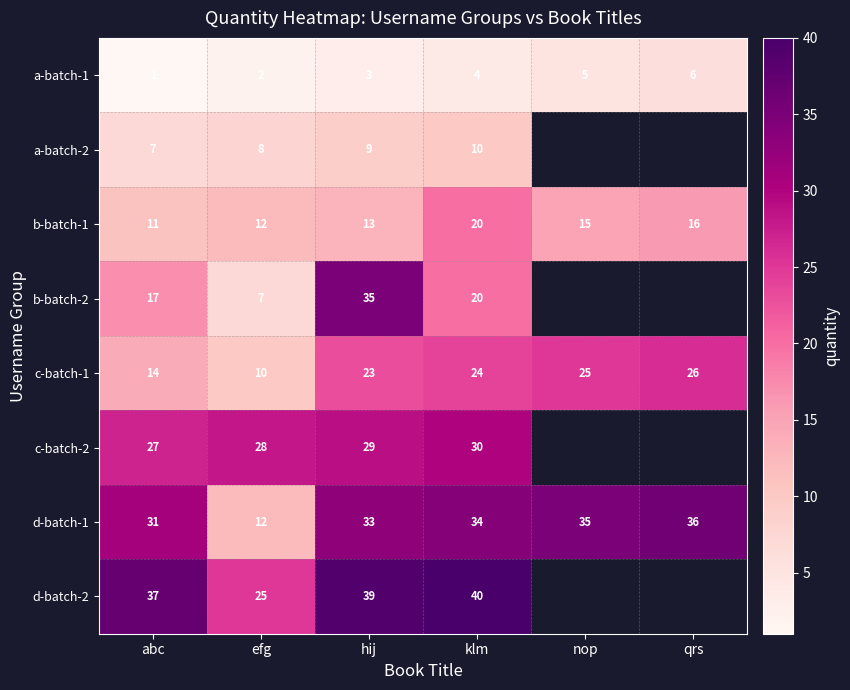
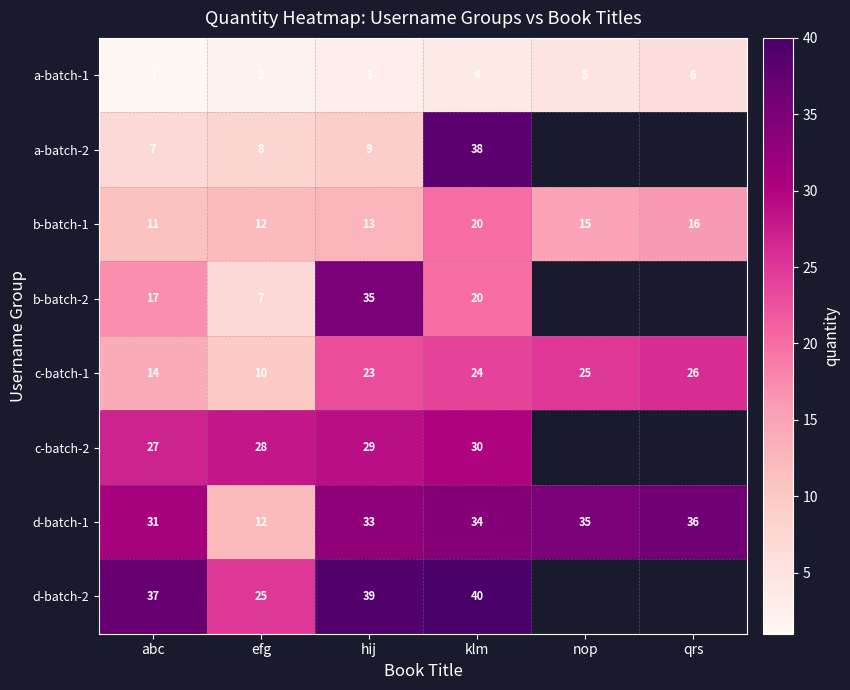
  {
    "a-batch-2": {
      "hij": 9,
-     "klm": 10
+     "klm": 38
    },
    "b-batch-1": {
      "abc": 11,
      "efg": 12,
      "hij": 13,
      "klm": 20,
      "nop": 15,
      "qrs": 16
    },
    "b-batch-2": {
      "abc": 17,
      "hij": 35,
      "klm": 20
    },
    "c-batch-1": {
      "abc": 14,
      "efg": 10,
      "hij": 23,
      "klm": 24,
      "nop": 25,
      "qrs": 26
    },
    "c-batch-2": {
      "abc": 27,
      "efg": 28,
      "hij": 29,
      "klm": 30
    },
    "d-batch-1": {
      "abc": 31,
      "efg": 12,
      "hij": 33,
      "klm": 34,
      "nop": 35,
      "qrs": 36
    },
    "d-batch-2": {
      "abc": 37,
      "efg": 25,
      "hij": 39,
      "klm": 40
    }
  }
